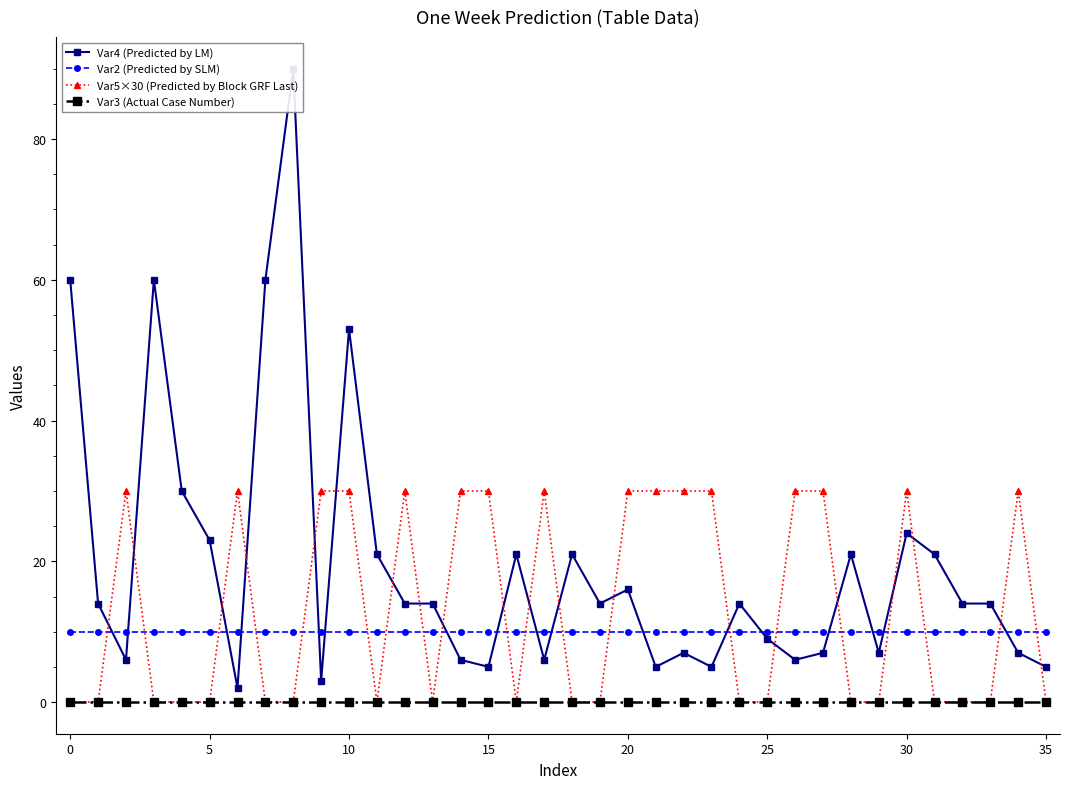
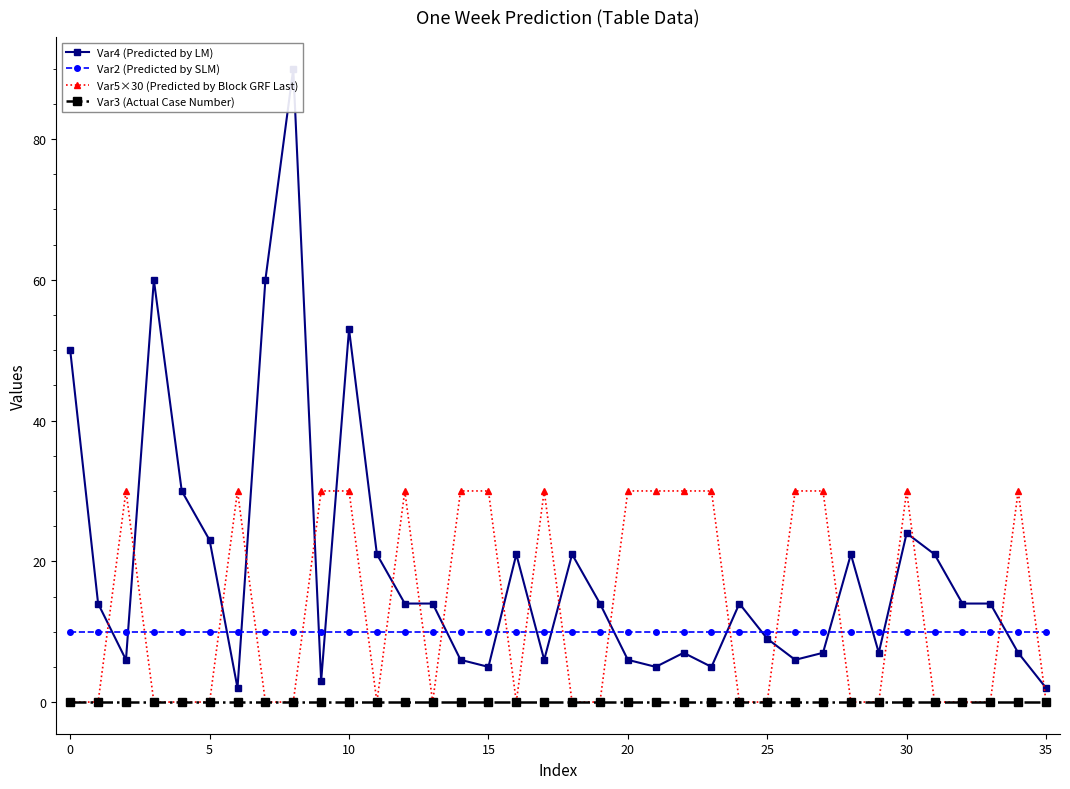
  {
    "Var4 (Predicted by LM)": {
-     "0": 60,
+     "0": 50,
      "5": 23,
      "10": 53,
      "15": 5,
-     "20": 16,
+     "20": 6,
      "25": 9,
      "30": 24,
-     "35": 5
+     "35": 2
    },
    "Var2 (Predicted by SLM)": {
      "0": 10,
      "5": 10,
      "10": 10,
      "15": 10,
      "20": 10,
      "25": 10,
      "30": 10,
      "35": 10
    },
    "Var5×30 (Predicted by Block GRF Last)": {
      "10": 30,
      "15": 30,
      "20": 30,
      "30": 30
    },
    "Var3 (Actual Case Number)": {
      "10": 0,
      "15": 0,
      "20": 0,
      "30": 0
    }
  }
